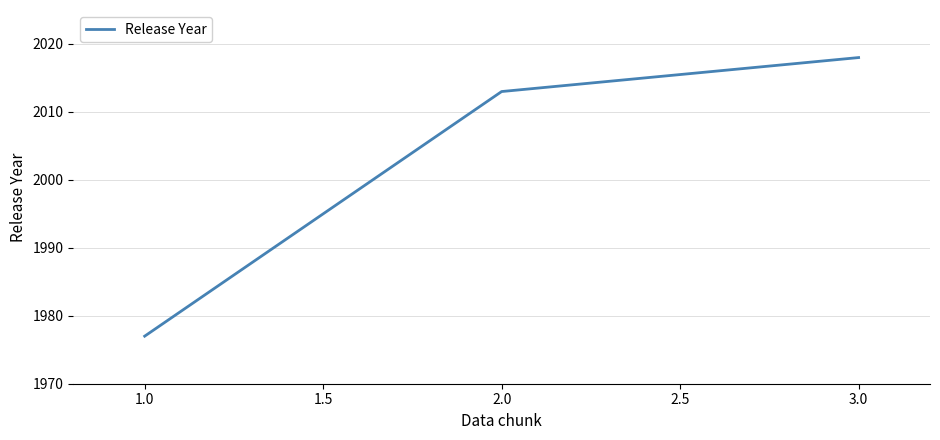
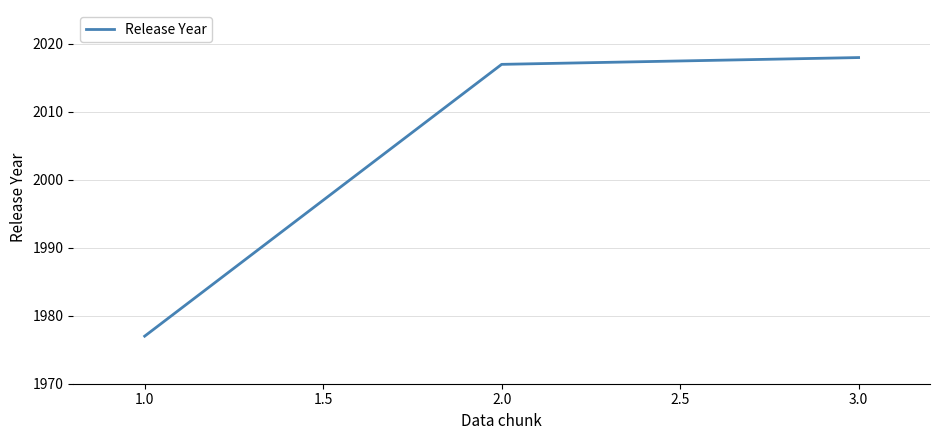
  {
    "1.0": 1977,
-   "2.0": 2013,
+   "2.0": 2017,
    "3.0": 2018
  }
